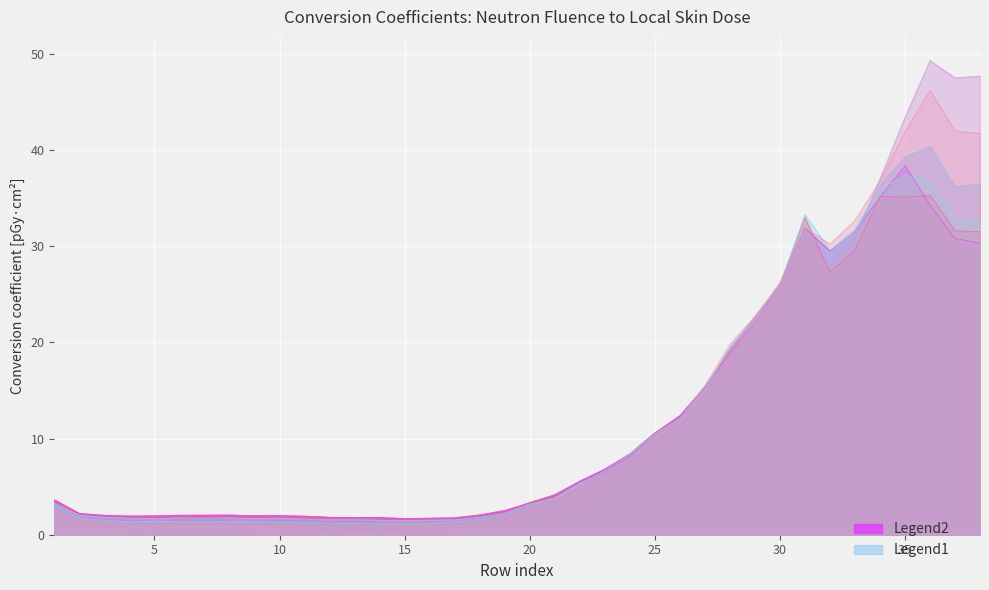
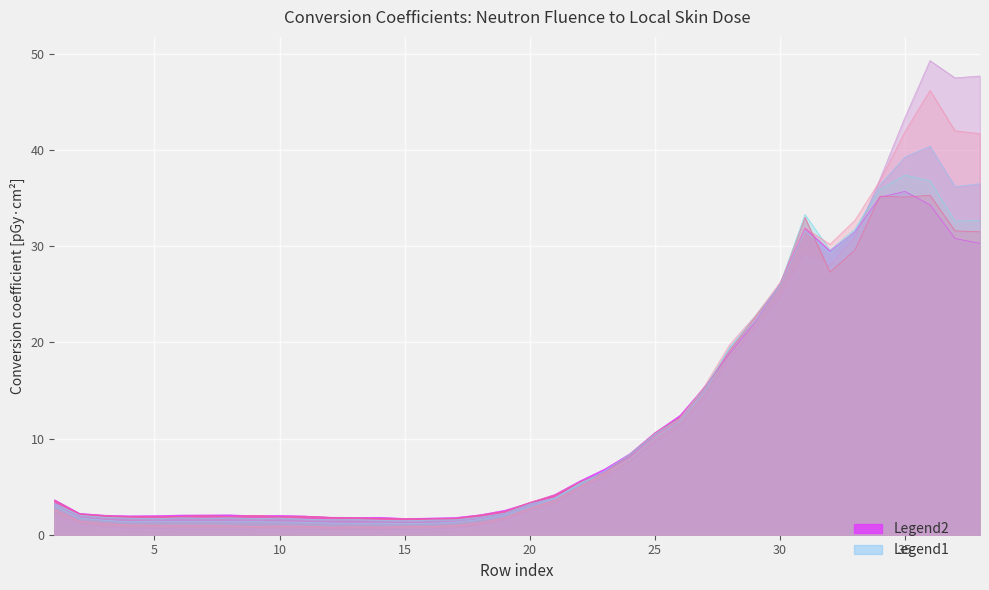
  {
    "Legend2": {
-     "35": 38
+     "35": 36
    }
  }
